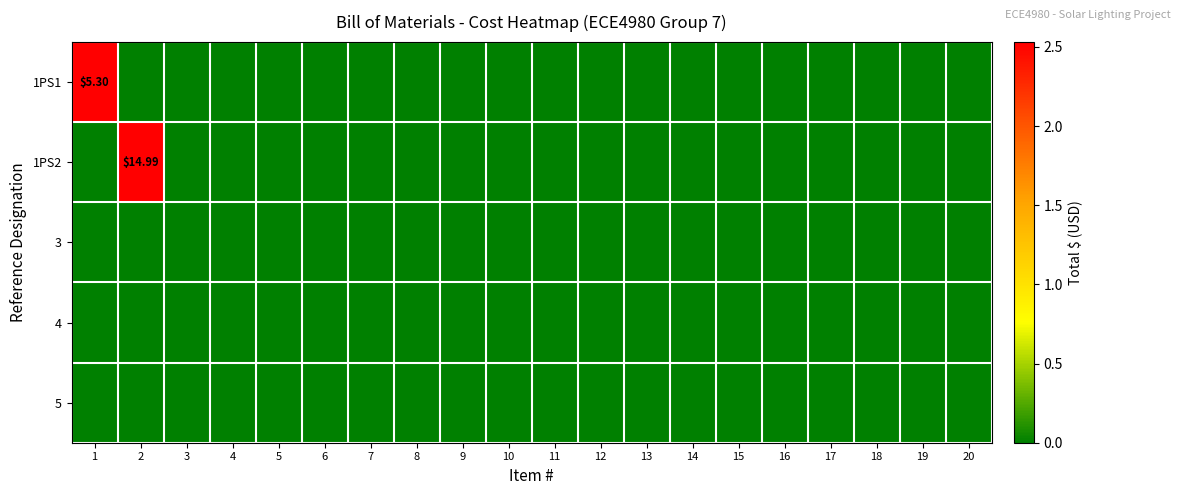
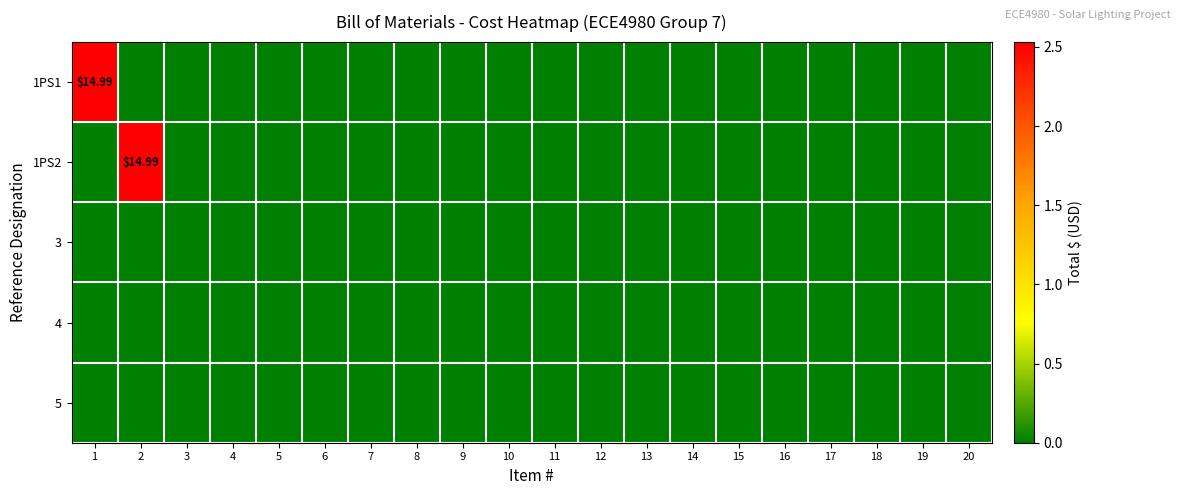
  {
    "1PS1": {
-     "1": "$5.30"
+     "1": "$14.99"
    },
    "1PS2": {
      "2": "$14.99"
    }
  }
